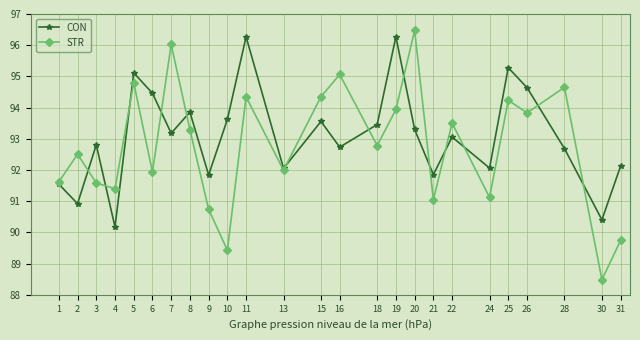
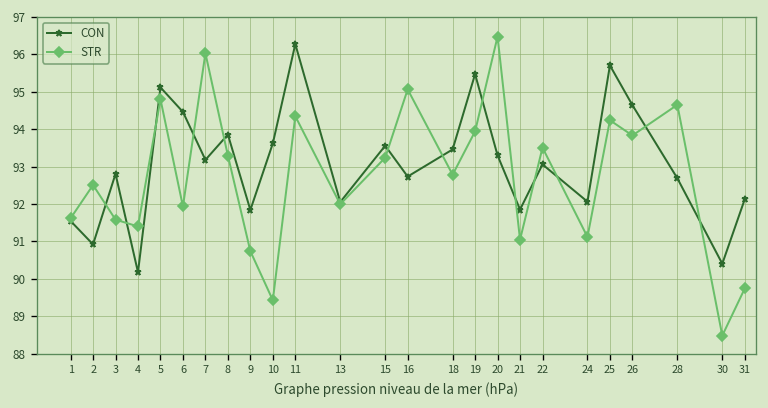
  {
    "CON": {
      "2": 90.9,
      "3": 92.8,
      "4": 90.2,
      "5": 95.1,
      "6": 94.5,
      "7": 93.2,
      "8": 93.9,
      "9": 91.8,
      "10": 93.6,
      "11": 96.3,
      "15": 93.6,
      "16": 92.7,
      "18": 93.5,
-     "19": 96.3,
+     "19": 95.5,
      "20": 93.3,
      "21": 91.9,
      "22": 93.1,
      "24": 92.1,
-     "25": 95.3,
+     "25": 95.7,
      "26": 94.6,
      "28": 92.7,
      "30": 90.4,
      "31": 92.1
    },
    "STR": {
      "2": 92.5,
      "3": 91.6,
      "4": 91.4,
      "5": 94.8,
      "6": 91.9,
      "7": 96.0,
      "8": 93.3,
      "9": 90.7,
      "10": 89.4,
      "11": 94.3,
-     "15": 94.4,
+     "15": 93.2,
      "16": 95.1,
      "18": 92.8,
      "19": 93.9,
      "20": 96.5,
      "21": 91.0,
      "22": 93.5,
      "24": 91.1,
      "25": 94.2,
      "26": 93.8,
      "28": 94.6,
      "30": 88.5,
      "31": 89.7
    }
  }
